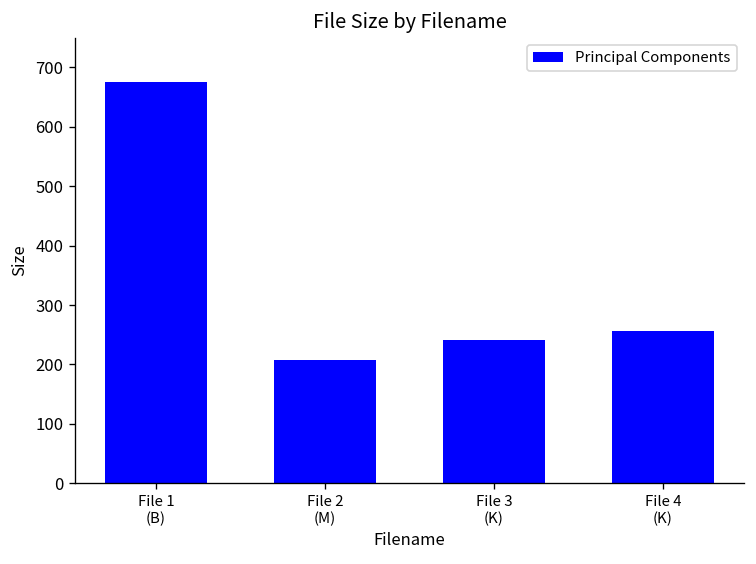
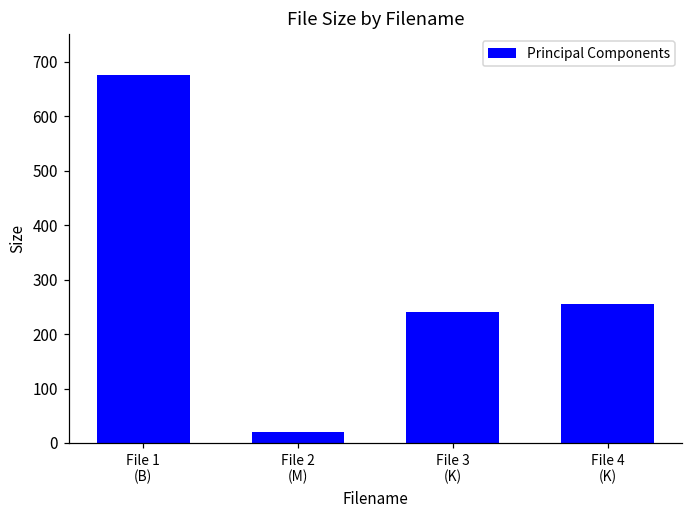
  {
    "File 1 (B)": 680,
-   "File 2 (M)": 210,
+   "File 2 (M)": 20,
    "File 3 (K)": 240,
    "File 4 (K)": 260
  }
